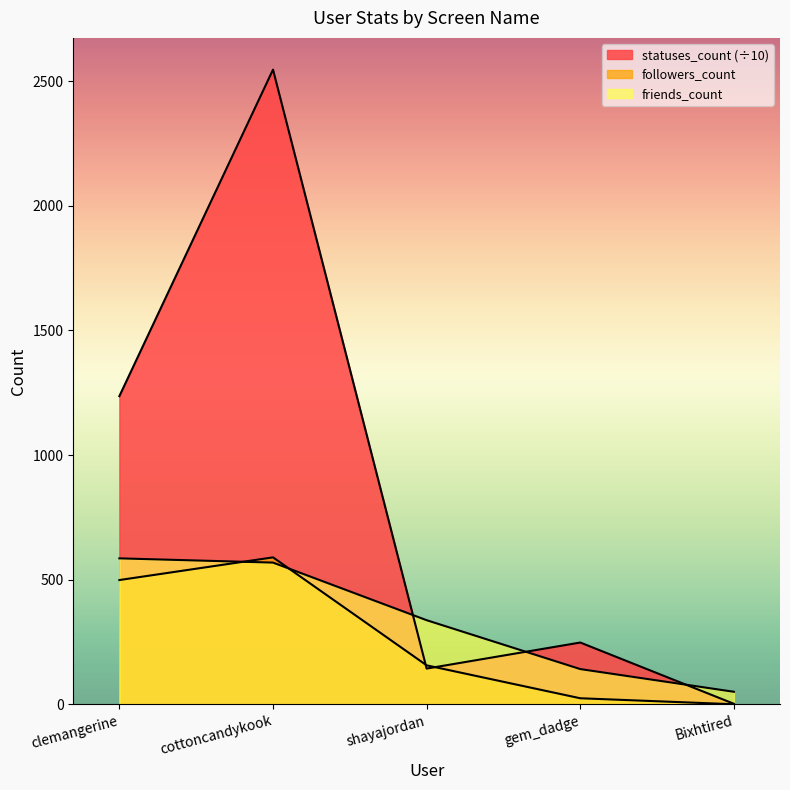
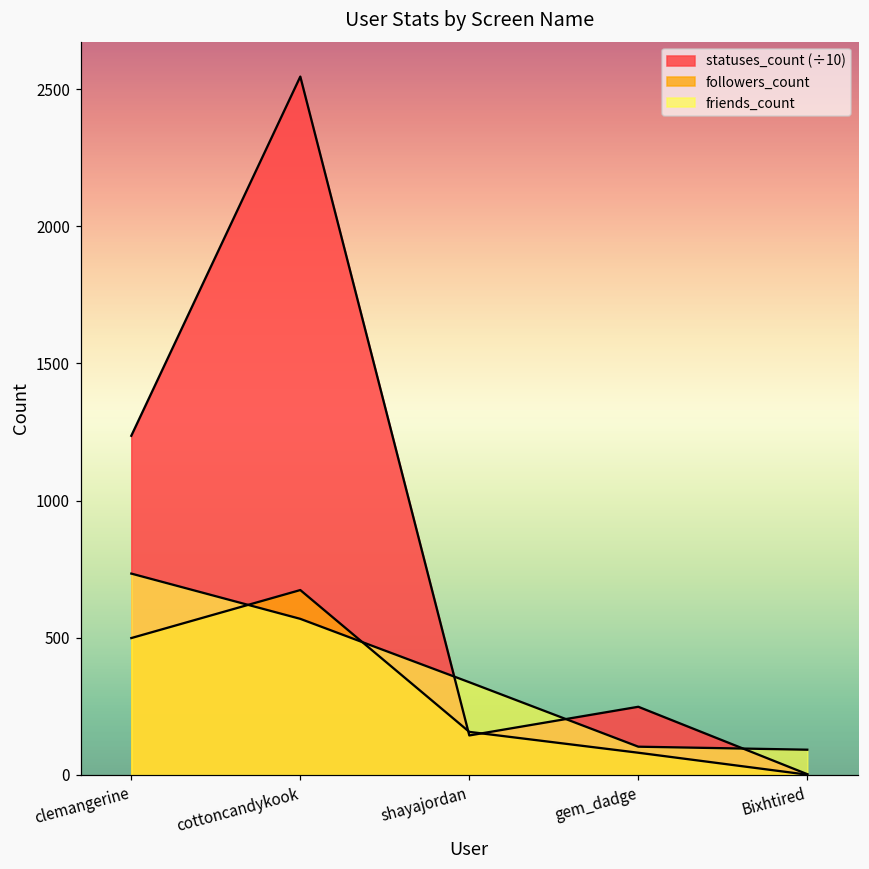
  {
    "statuses_count (÷10)": {
      "clemangerine": 1240,
      "cottoncandykook": 2550,
      "shayajordan": 140,
      "gem_dadge": 250
    },
    "followers_count": {
      "clemangerine": 500,
-     "cottoncandykook": 590,
+     "cottoncandykook": 670,
      "shayajordan": 160,
-     "gem_dadge": 30
+     "gem_dadge": 80
    },
    "friends_count": {
-     "clemangerine": 590,
+     "clemangerine": 730,
      "cottoncandykook": 570,
      "shayajordan": 340,
-     "gem_dadge": 140,
-     "Bixhtired": 50
+     "gem_dadge": 100,
+     "Bixhtired": 90
    }
  }
